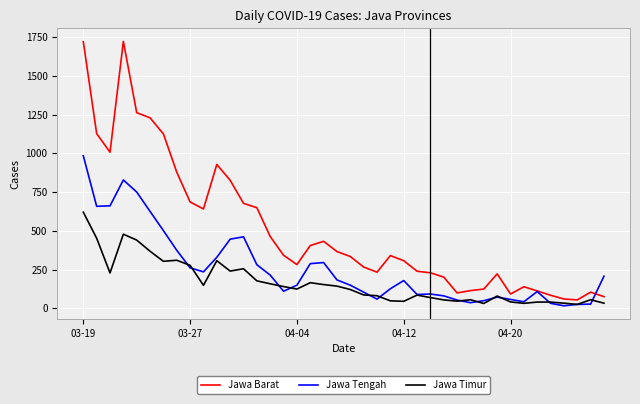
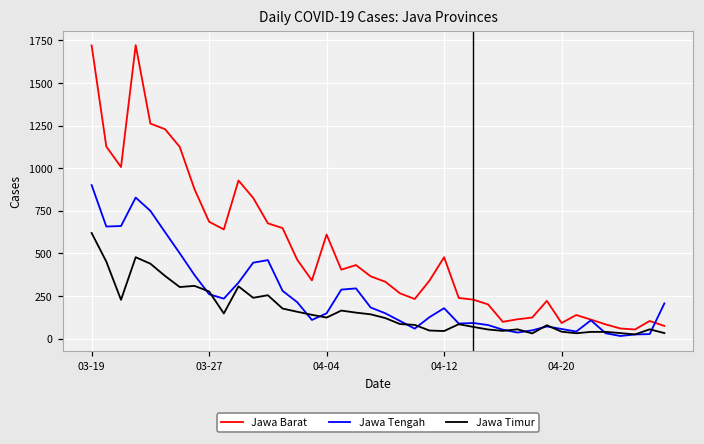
  {
    "Jawa Barat": {
      "03-19": 1720,
      "03-27": 690,
-     "04-04": 280,
-     "04-12": 310,
+     "04-04": 610,
+     "04-12": 480,
      "04-20": 90
    },
    "Jawa Tengah": {
-     "03-19": 980,
+     "03-19": 900,
      "04-04": 150,
      "04-12": 180
    },
    "Jawa Timur": {
      "03-19": 620,
      "04-04": 120,
      "04-12": 50
    }
  }
